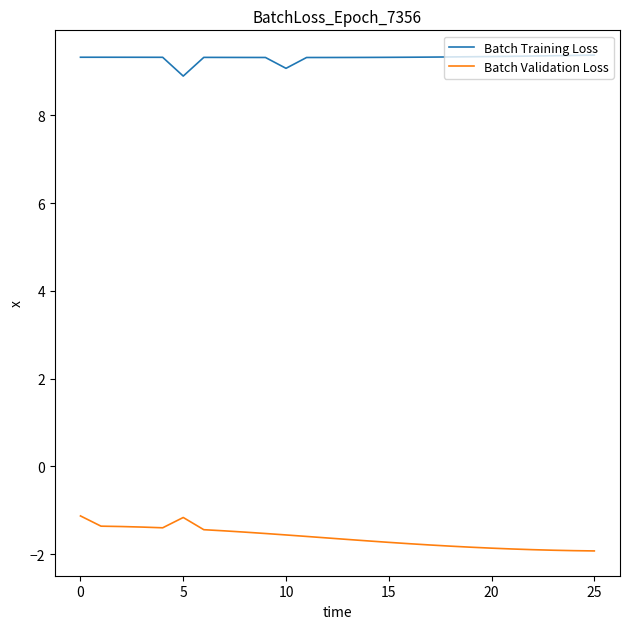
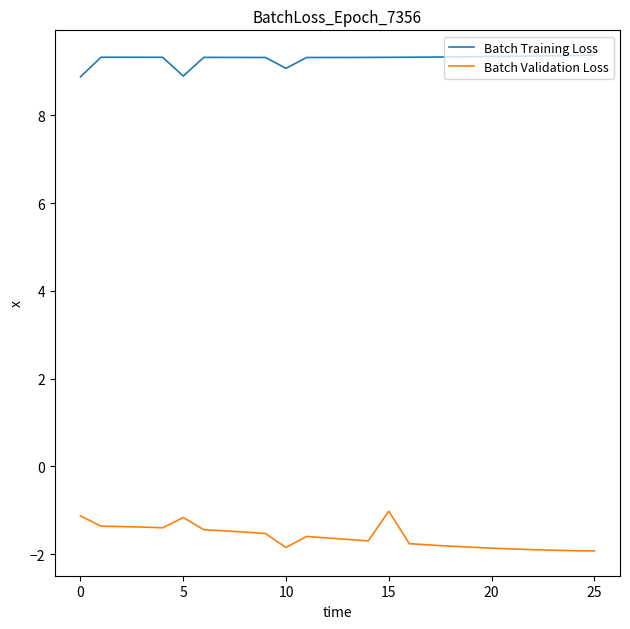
  {
    "Batch Training Loss": {
-     "0": 9.3,
+     "0": 8.9,
      "5": 8.9,
      "10": 9.1,
      "15": 9.3
    },
    "Batch Validation Loss": {
      "0": -1.1,
      "5": -1.2,
-     "10": -1.6,
-     "15": -1.7,
+     "10": -1.8,
+     "15": -1.0,
      "20": -1.9,
      "25": -1.9
    }
  }
